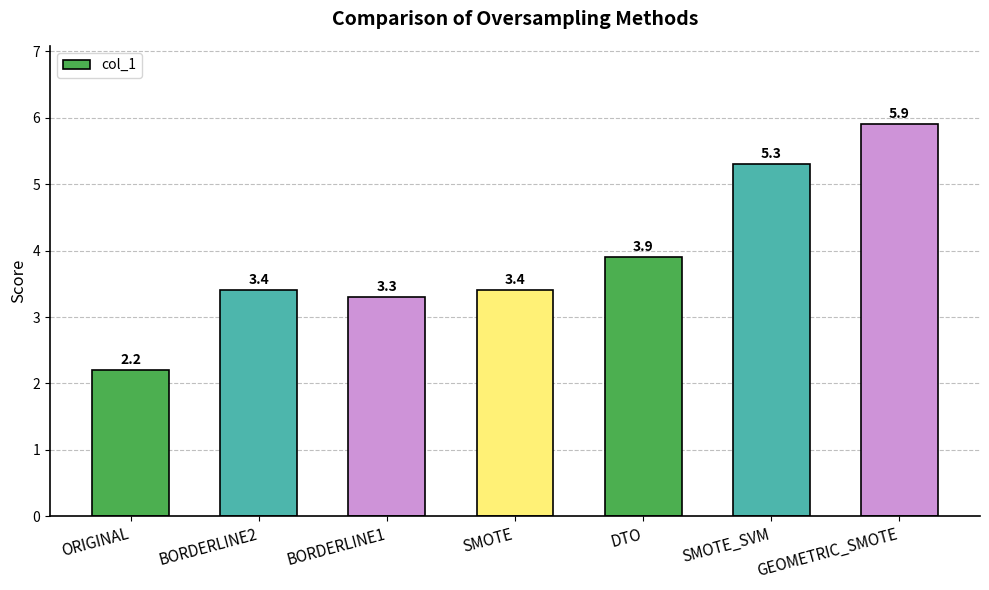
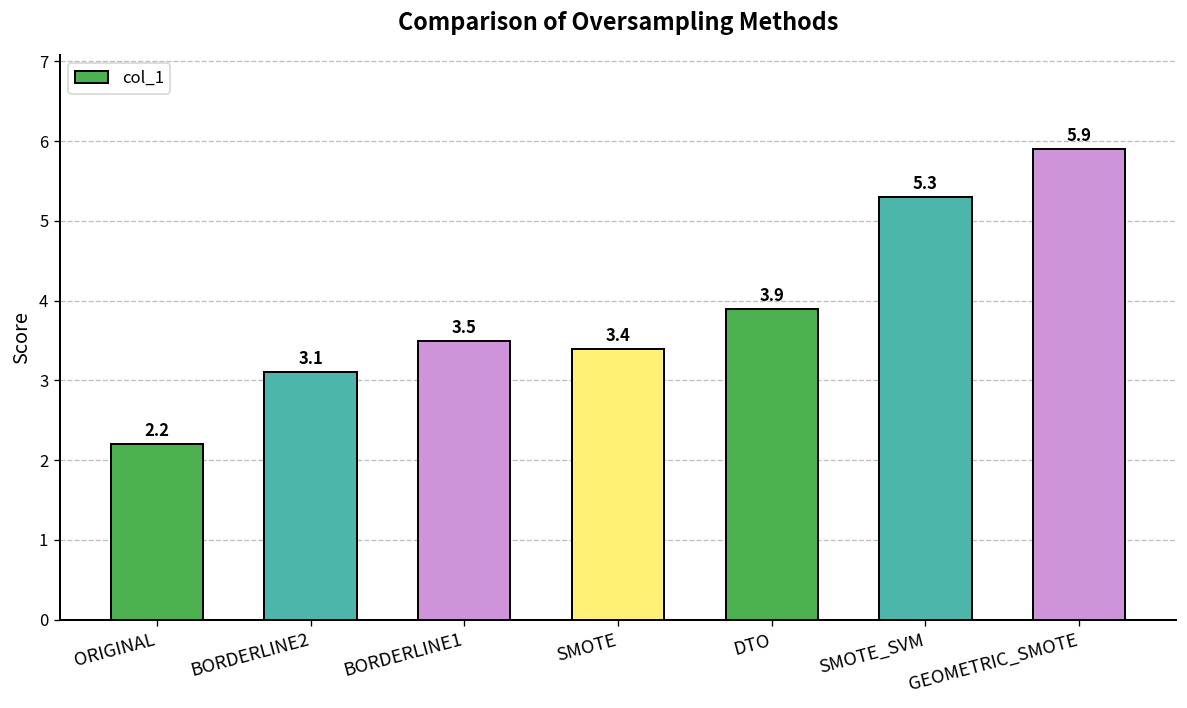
  {
    "ORIGINAL": 2.2,
-   "BORDERLINE2": 3.4,
-   "BORDERLINE1": 3.3,
+   "BORDERLINE2": 3.1,
+   "BORDERLINE1": 3.5,
    "SMOTE": 3.4,
    "DTO": 3.9,
    "SMOTE_SVM": 5.3,
    "GEOMETRIC_SMOTE": 5.9
  }
